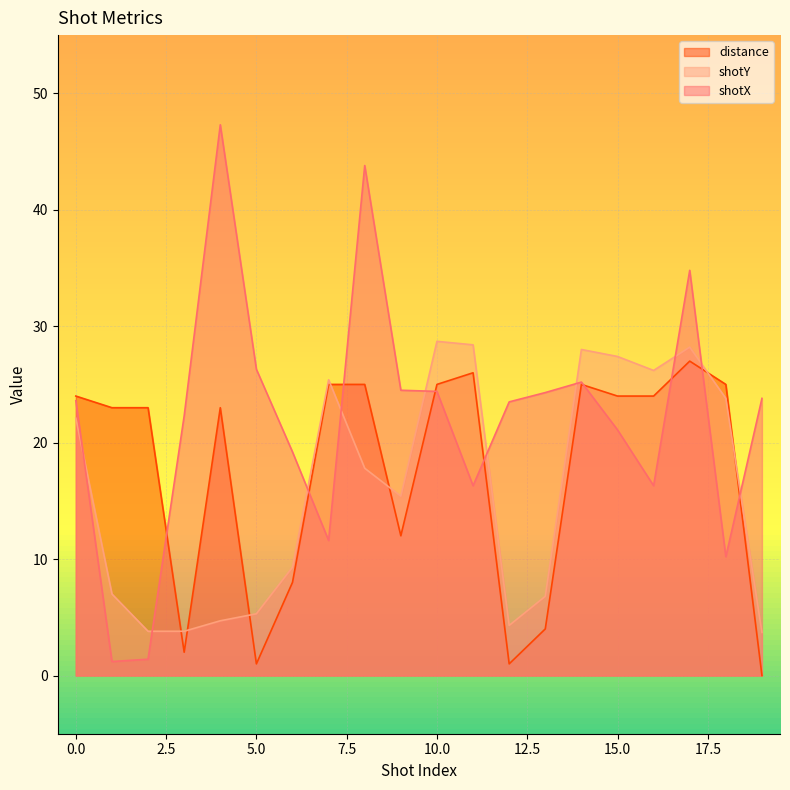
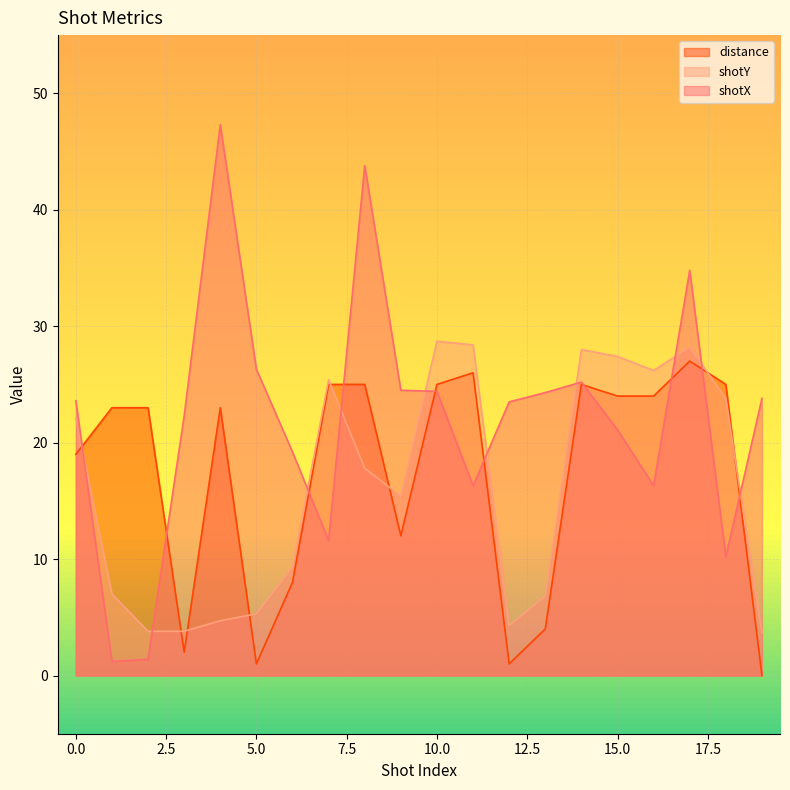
  {
    "distance": {
-     "0.0": 24,
+     "0.0": 19,
      "5.0": 1,
      "10.0": 25,
      "15.0": 24
    }
  }
